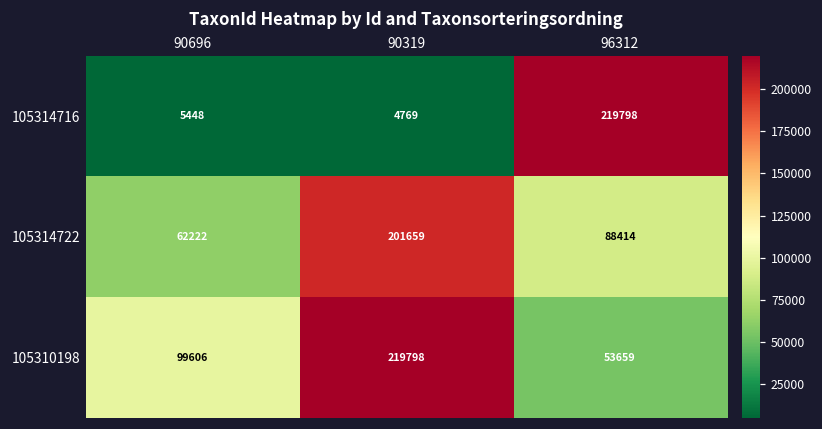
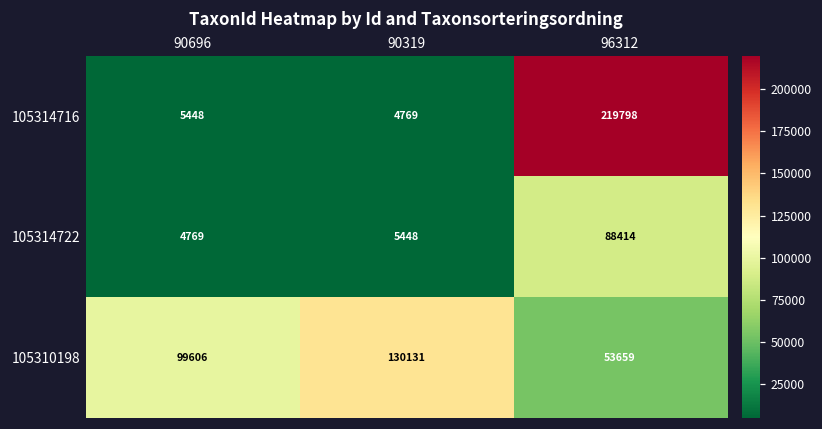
  {
    "105314716": {
      "90696": 5448,
      "90319": 4769,
      "96312": 219798
    },
    "105314722": {
-     "90696": 62222,
-     "90319": 201659,
+     "90696": 4769,
+     "90319": 5448,
      "96312": 88414
    },
    "105310198": {
      "90696": 99606,
-     "90319": 219798,
+     "90319": 130131,
      "96312": 53659
    }
  }
